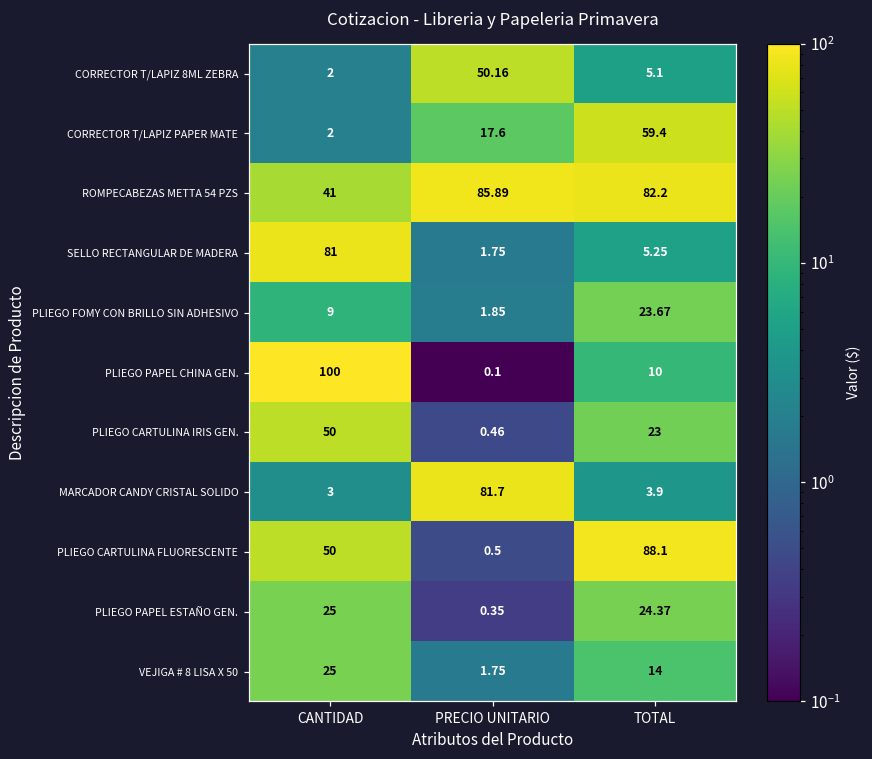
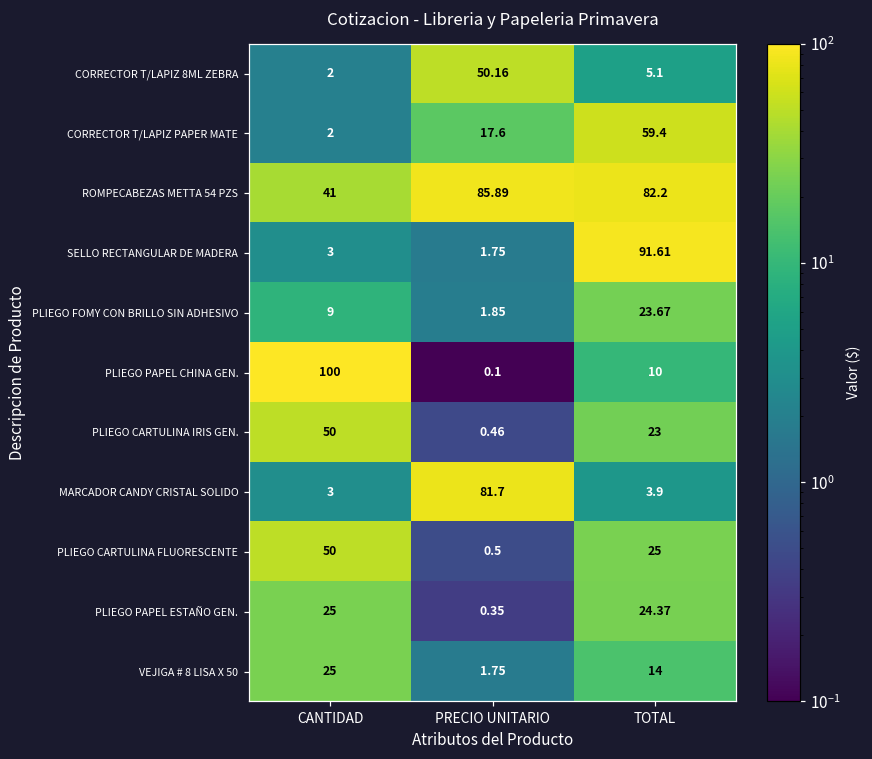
  {
    "CORRECTOR T/LAPIZ 8ML ZEBRA": {
      "CANTIDAD": 2,
      "PRECIO UNITARIO": 50.16,
      "TOTAL": 5.1
    },
    "CORRECTOR T/LAPIZ PAPER MATE": {
      "CANTIDAD": 2,
      "PRECIO UNITARIO": 17.6,
      "TOTAL": 59.4
    },
    "ROMPECABEZAS METTA 54 PZS": {
      "CANTIDAD": 41,
      "PRECIO UNITARIO": 85.89,
      "TOTAL": 82.2
    },
    "SELLO RECTANGULAR DE MADERA": {
-     "CANTIDAD": 81,
+     "CANTIDAD": 3,
      "PRECIO UNITARIO": 1.75,
-     "TOTAL": 5.25
+     "TOTAL": 91.61
    },
    "PLIEGO FOMY CON BRILLO SIN ADHESIVO": {
      "CANTIDAD": 9,
      "PRECIO UNITARIO": 1.85,
      "TOTAL": 23.67
    },
    "PLIEGO PAPEL CHINA GEN.": {
      "CANTIDAD": 100,
      "PRECIO UNITARIO": 0.1,
      "TOTAL": 10
    },
    "PLIEGO CARTULINA IRIS GEN.": {
      "CANTIDAD": 50,
      "PRECIO UNITARIO": 0.46,
      "TOTAL": 23
    },
    "MARCADOR CANDY CRISTAL SOLIDO": {
      "CANTIDAD": 3,
      "PRECIO UNITARIO": 81.7,
      "TOTAL": 3.9
    },
    "PLIEGO CARTULINA FLUORESCENTE": {
      "CANTIDAD": 50,
      "PRECIO UNITARIO": 0.5,
-     "TOTAL": 88.1
+     "TOTAL": 25
    },
    "PLIEGO PAPEL ESTAÑO GEN.": {
      "CANTIDAD": 25,
      "PRECIO UNITARIO": 0.35,
      "TOTAL": 24.37
    },
    "VEJIGA # 8 LISA X 50": {
      "CANTIDAD": 25,
      "PRECIO UNITARIO": 1.75,
      "TOTAL": 14
    }
  }
